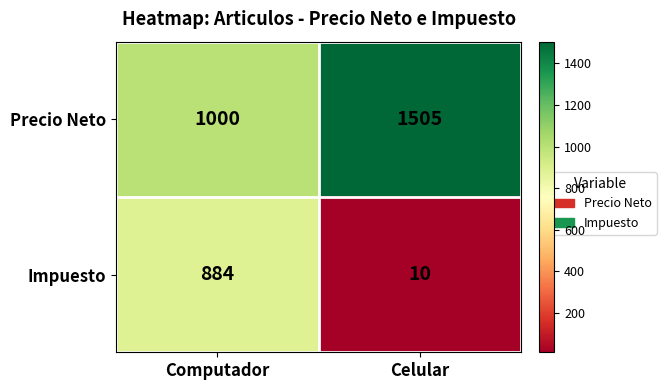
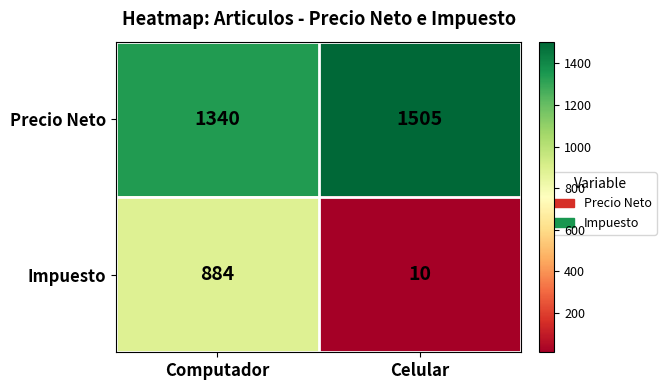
  {
    "Precio Neto": {
-     "Computador": 1000,
+     "Computador": 1340,
      "Celular": 1505
    },
    "Impuesto": {
      "Computador": 884,
      "Celular": 10
    }
  }
